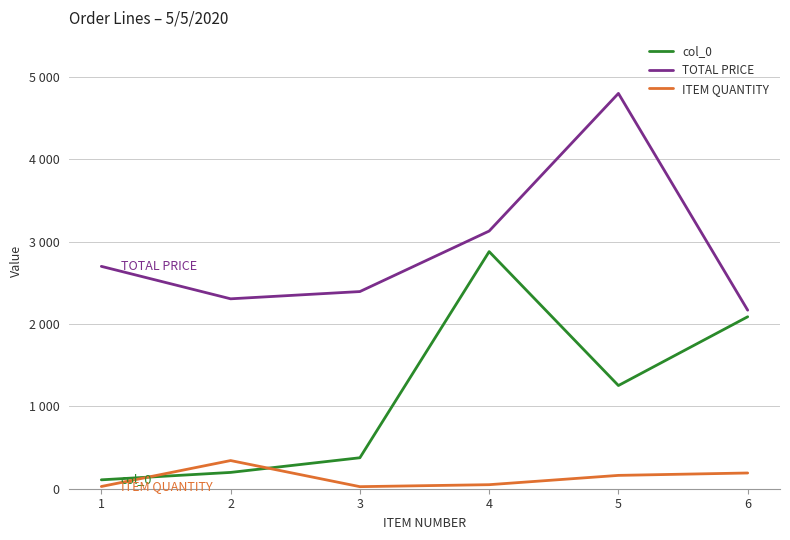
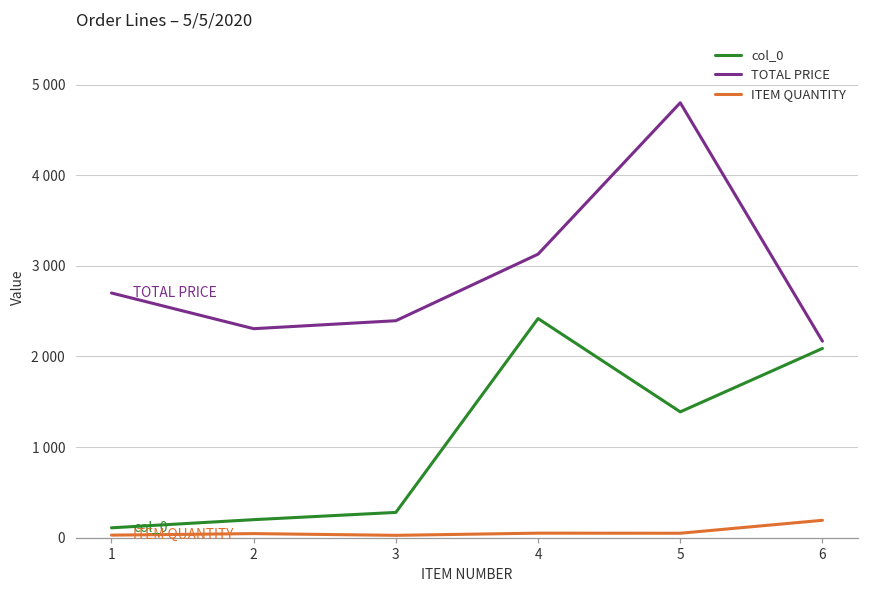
  {
    "col_0": {
      "2": 200,
-     "3": 400,
-     "4": 2900,
-     "5": 1300,
+     "3": 300,
+     "4": 2400,
+     "5": 1400,
      "6": 2100
    },
    "TOTAL PRICE": {
      "1": 2700,
      "2": 2300,
      "3": 2400,
      "4": 3100,
      "5": 4800,
      "6": 2200
    },
    "ITEM QUANTITY": {
-     "2": 300,
+     "2": 0,
      "3": 0,
      "4": 0,
-     "5": 200,
+     "5": 0,
      "6": 200
    }
  }
